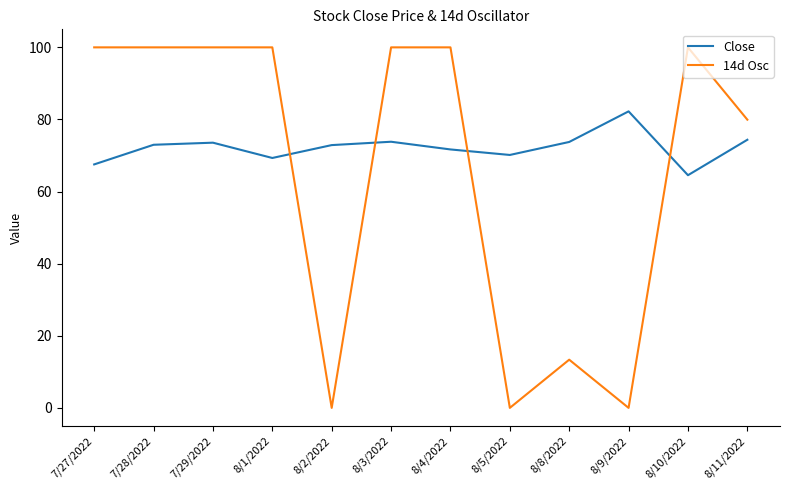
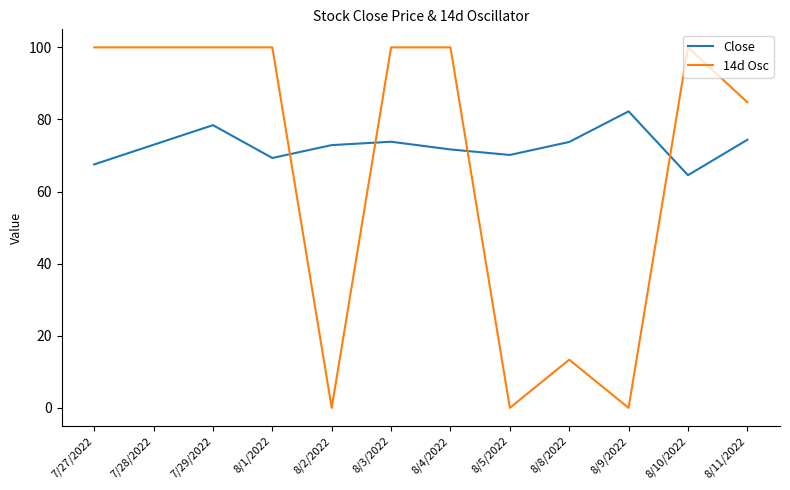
  {
    "Close": {
      "7/27/2022": 68,
      "7/28/2022": 73,
-     "7/29/2022": 74,
+     "7/29/2022": 78,
      "8/1/2022": 69,
      "8/2/2022": 73,
      "8/3/2022": 74,
      "8/4/2022": 72,
      "8/5/2022": 70,
      "8/8/2022": 74,
      "8/9/2022": 82,
      "8/10/2022": 65,
      "8/11/2022": 74
    },
    "14d Osc": {
      "7/27/2022": 100,
      "7/28/2022": 100,
      "7/29/2022": 100,
      "8/1/2022": 100,
      "8/2/2022": 0,
      "8/3/2022": 100,
      "8/4/2022": 100,
      "8/5/2022": 0,
      "8/8/2022": 13,
      "8/9/2022": 0,
-     "8/11/2022": 80
+     "8/11/2022": 85
    }
  }
